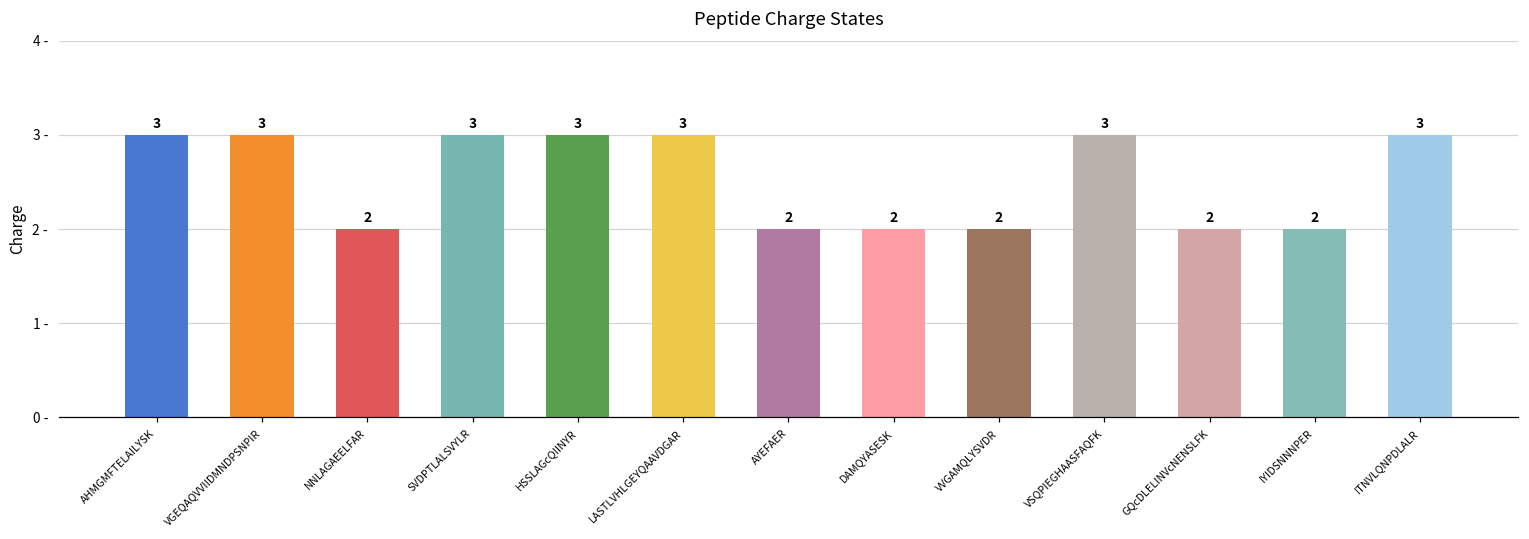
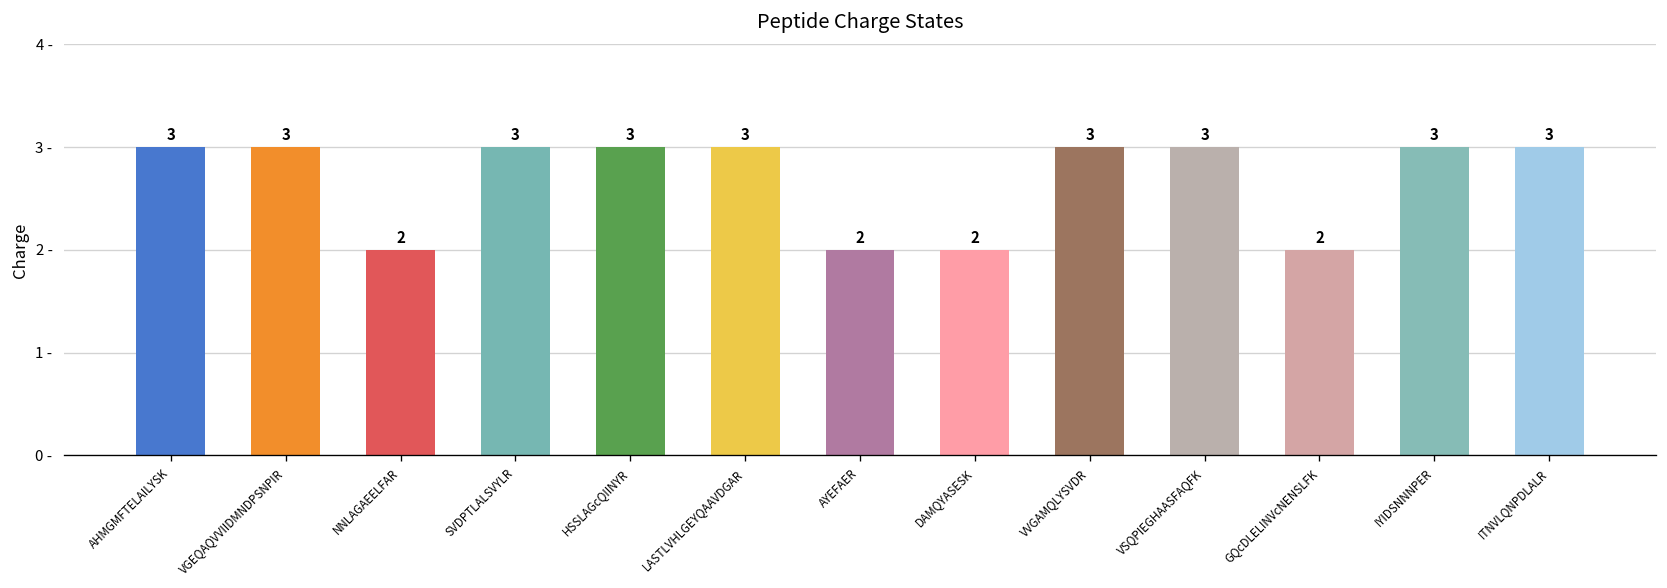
  {
    "AHMGMFTELAILYSK": 3,
    "VGEQAQVVIIDMNDPSNPIR": 3,
    "NNLAGAEELFAR": 2,
    "SVDPTLALSVYLR": 3,
    "HSSLAGcQIINYR": 3,
    "LASTLVHLGEYQAAVDGAR": 3,
    "AYEFAER": 2,
    "DAMQYASESK": 2,
-   "VVGAMQLYSVDR": 2,
+   "VVGAMQLYSVDR": 3,
    "VSQPIEGHAASFAQFK": 3,
    "GQcDLELINVcNENSLFK": 2,
-   "IYIDSNNNPER": 2,
+   "IYIDSNNNPER": 3,
    "ITNVLQNPDLALR": 3
  }
